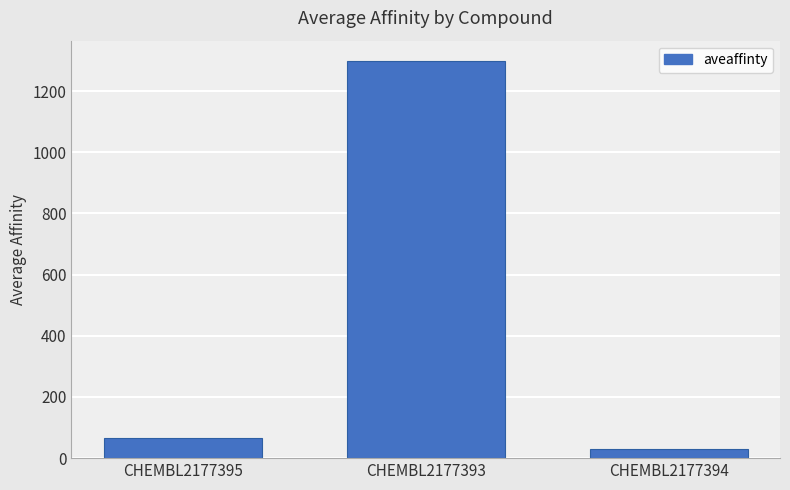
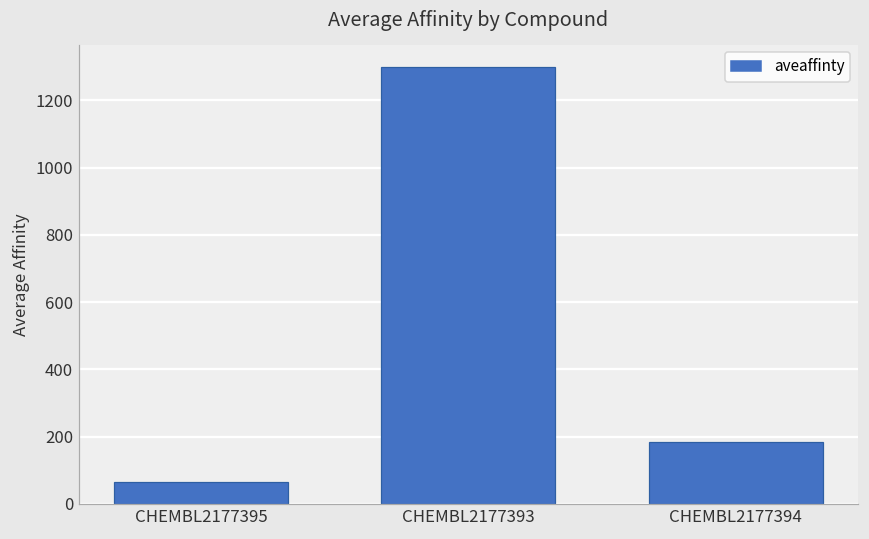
  {
    "CHEMBL2177395": 70,
    "CHEMBL2177393": 1300,
-   "CHEMBL2177394": 30
+   "CHEMBL2177394": 180
  }
